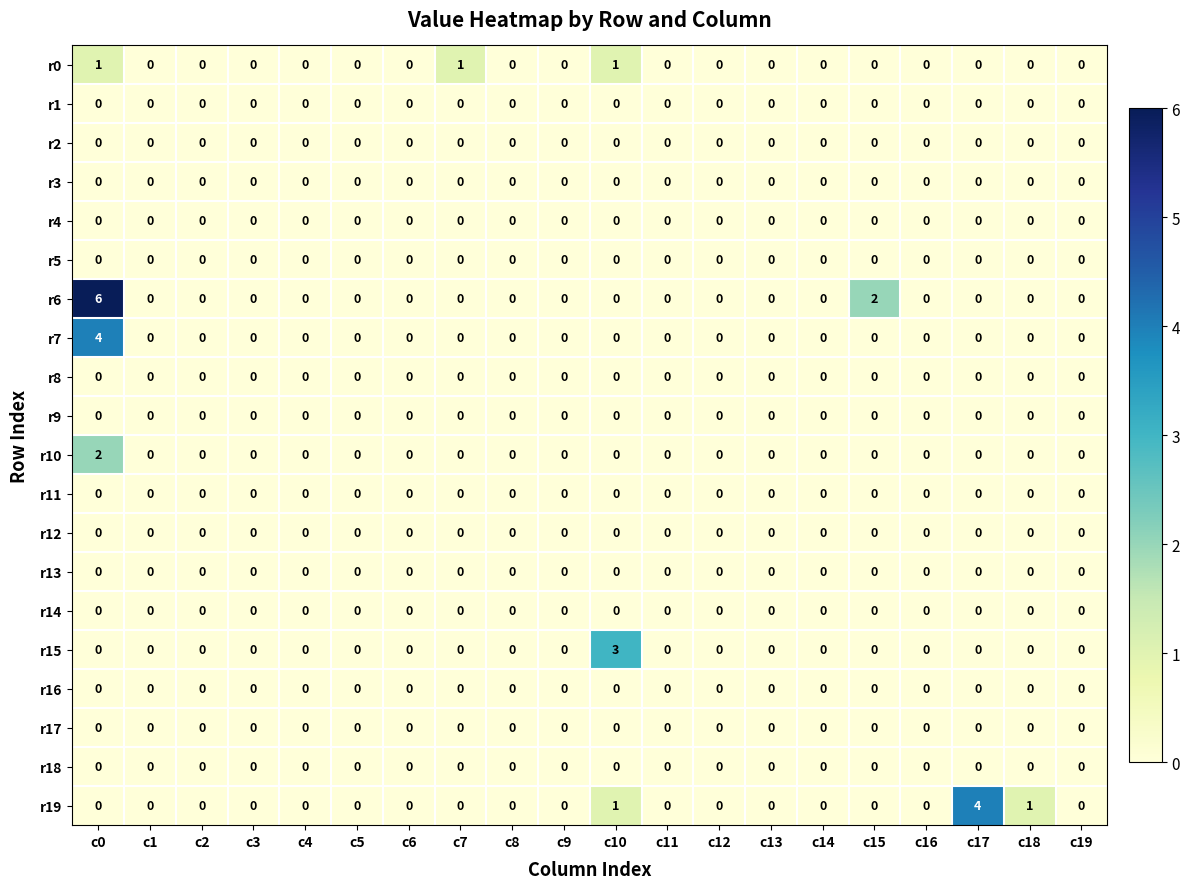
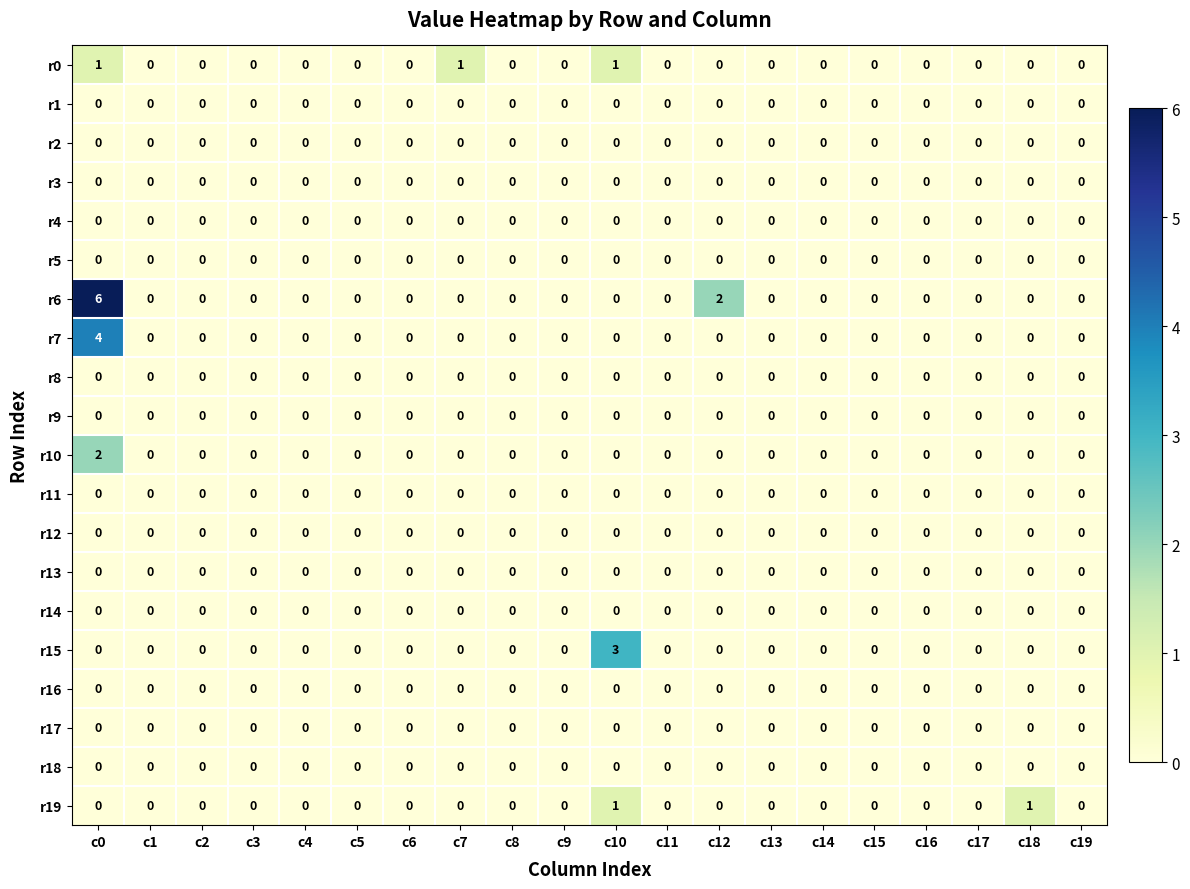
  {
    "r6": {
      "c0": 6,
      "c1": 0,
      "c2": 0,
      "c3": 0,
      "c4": 0,
      "c5": 0,
      "c6": 0,
      "c7": 0,
      "c8": 0,
      "c9": 0,
      "c10": 0,
      "c11": 0,
-     "c12": 0,
+     "c12": 2,
      "c13": 0,
      "c14": 0,
-     "c15": 2,
+     "c15": 0,
      "c16": 0,
      "c17": 0,
      "c18": 0,
      "c19": 0
    },
    "r19": {
      "c0": 0,
      "c1": 0,
      "c2": 0,
      "c3": 0,
      "c4": 0,
      "c5": 0,
      "c6": 0,
      "c7": 0,
      "c8": 0,
      "c9": 0,
      "c10": 1,
      "c11": 0,
      "c12": 0,
      "c13": 0,
      "c14": 0,
      "c15": 0,
      "c16": 0,
-     "c17": 4,
+     "c17": 0,
      "c18": 1,
      "c19": 0
    }
  }
